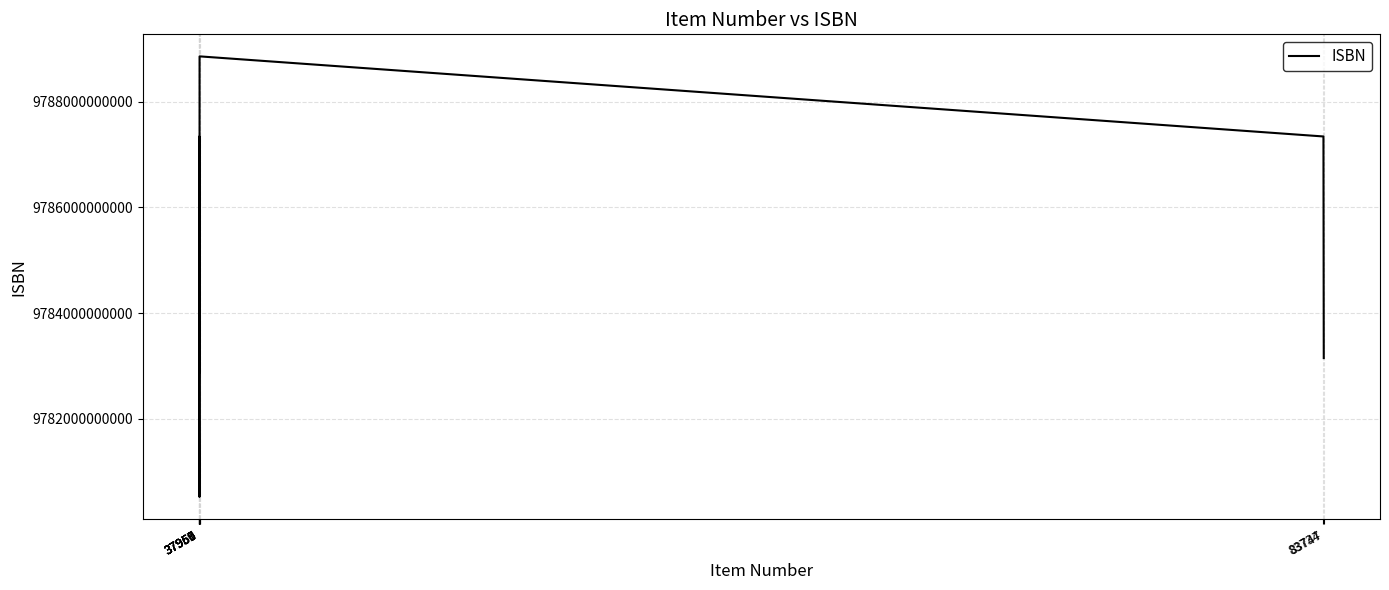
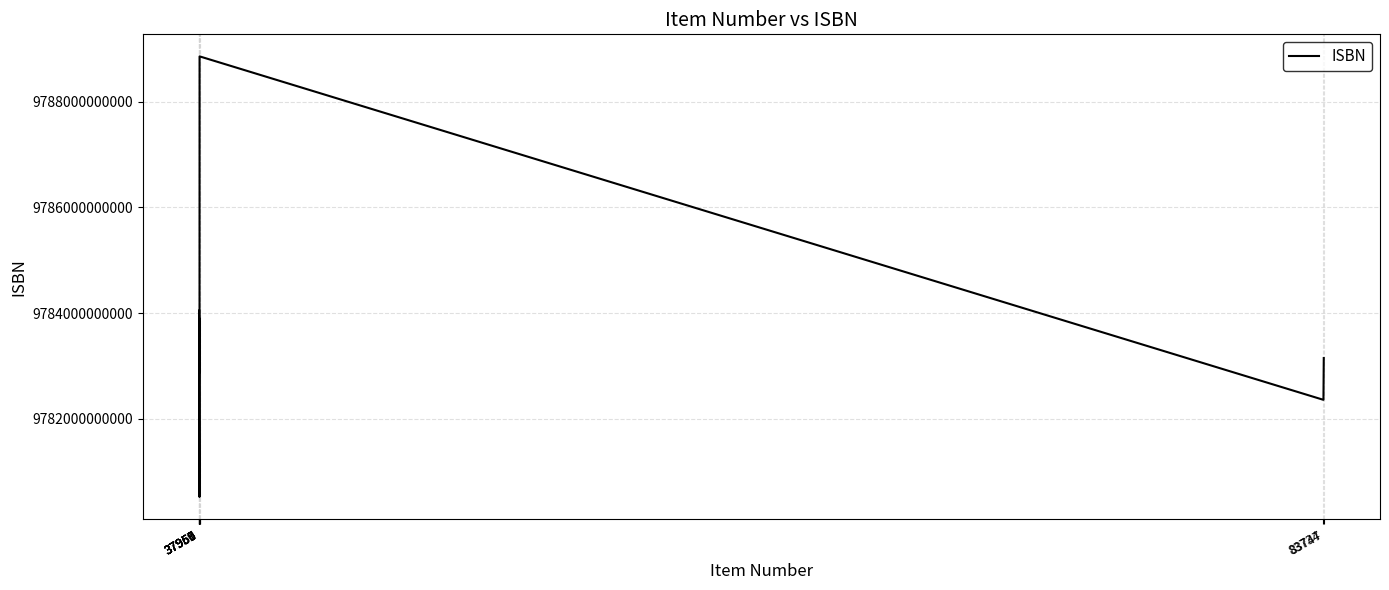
  {
    "37951": 9784000000000,
-   "37957": 9787300000000,
+   "37957": 9783900000000,
    "37956": 9782900000000,
    "37959": 9782200000000,
    "37960": 9781700000000,
    "37966": 9780500000000,
    "37969": 9788900000000,
-   "83734": 9787300000000,
+   "83734": 9782400000000,
    "83747": 9783100000000
  }
